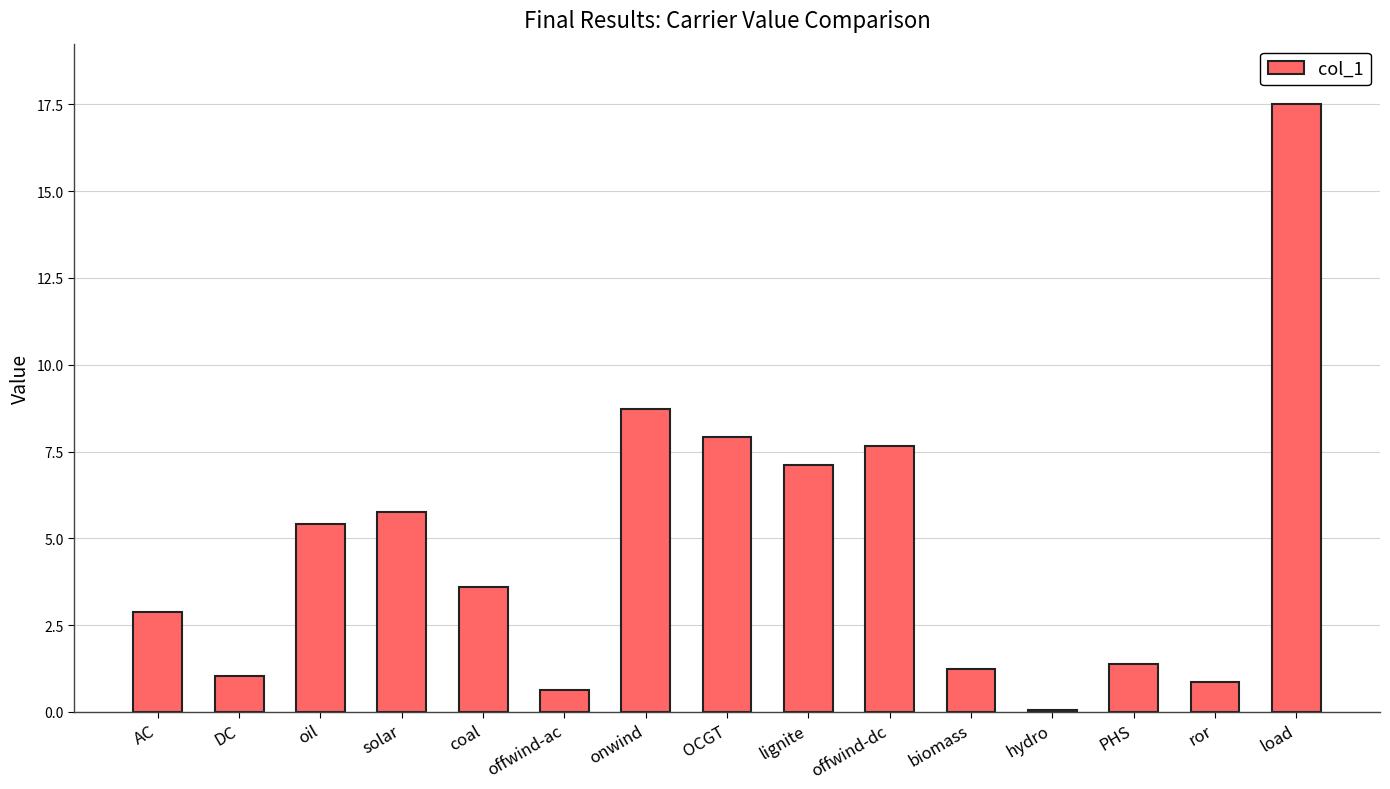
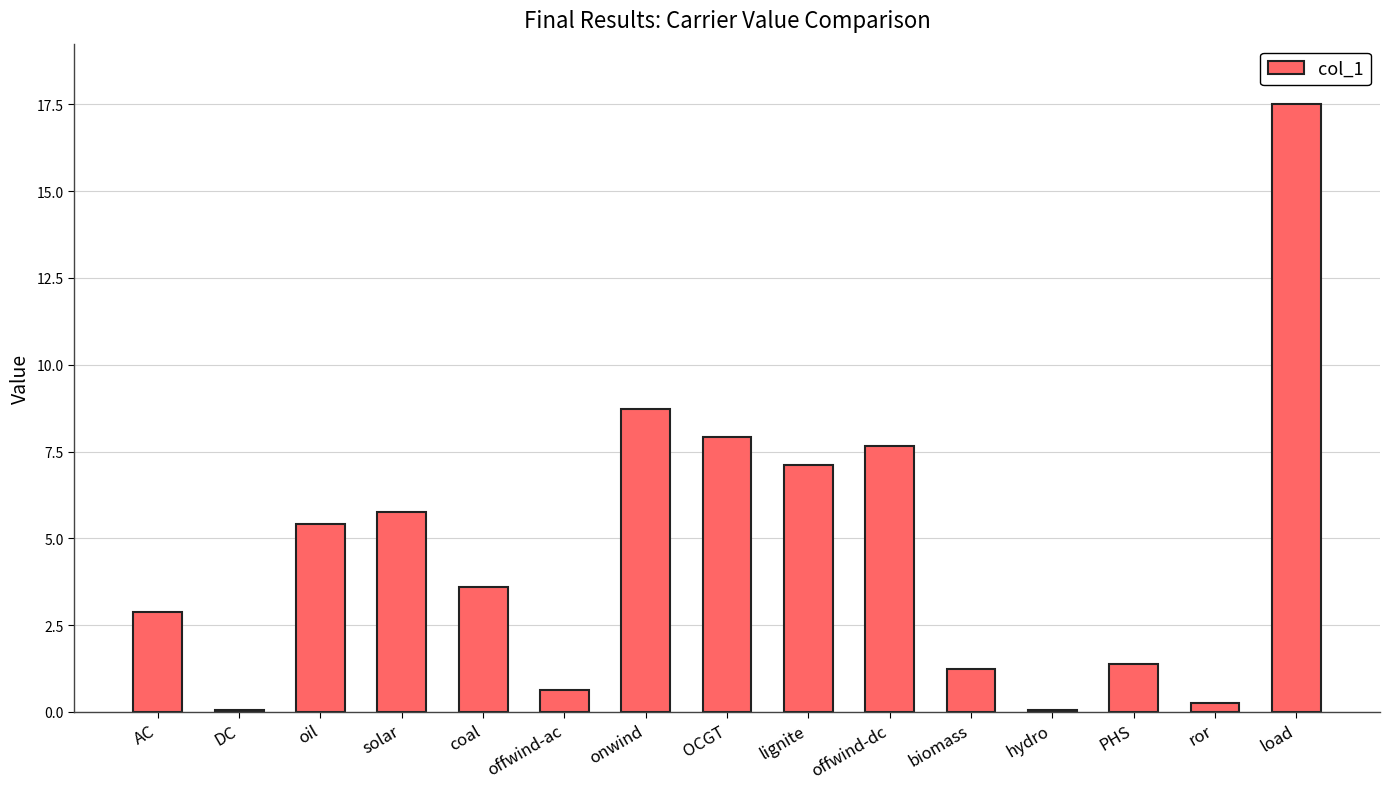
  {
    "AC": 2.9,
-   "DC": 1.0,
+   "DC": 0.1,
    "oil": 5.4,
    "solar": 5.8,
    "coal": 3.6,
    "offwind-ac": 0.6,
    "onwind": 8.7,
    "OCGT": 7.9,
    "lignite": 7.1,
    "offwind-dc": 7.7,
    "biomass": 1.2,
    "PHS": 1.4,
-   "ror": 0.9,
+   "ror": 0.2,
    "load": 17.5
  }
